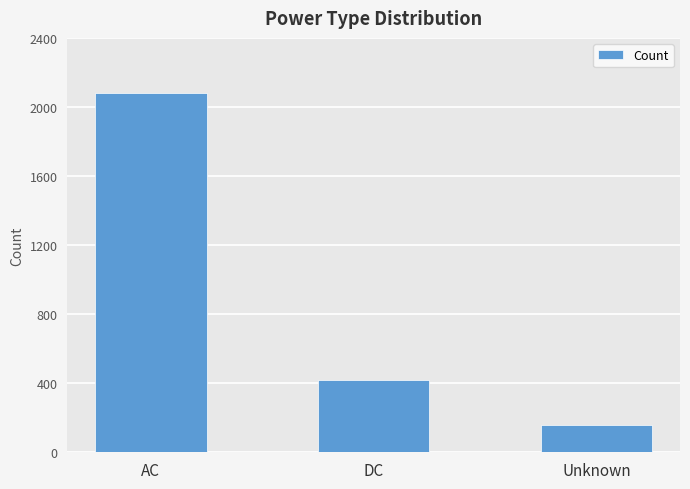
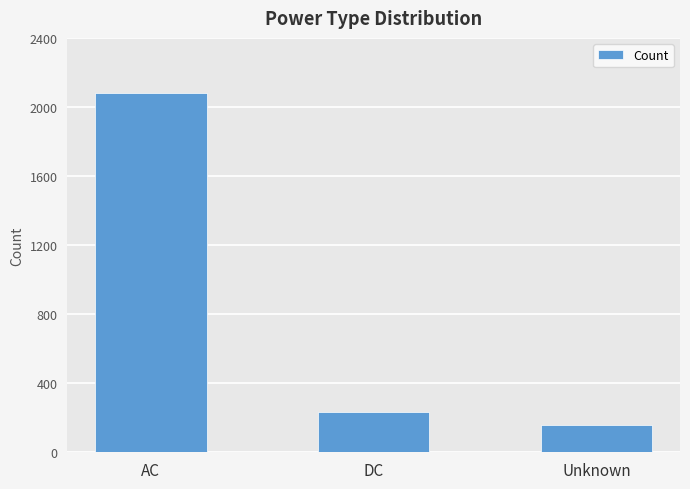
  {
    "AC": 2080,
-   "DC": 420,
+   "DC": 240,
    "Unknown": 160
  }
